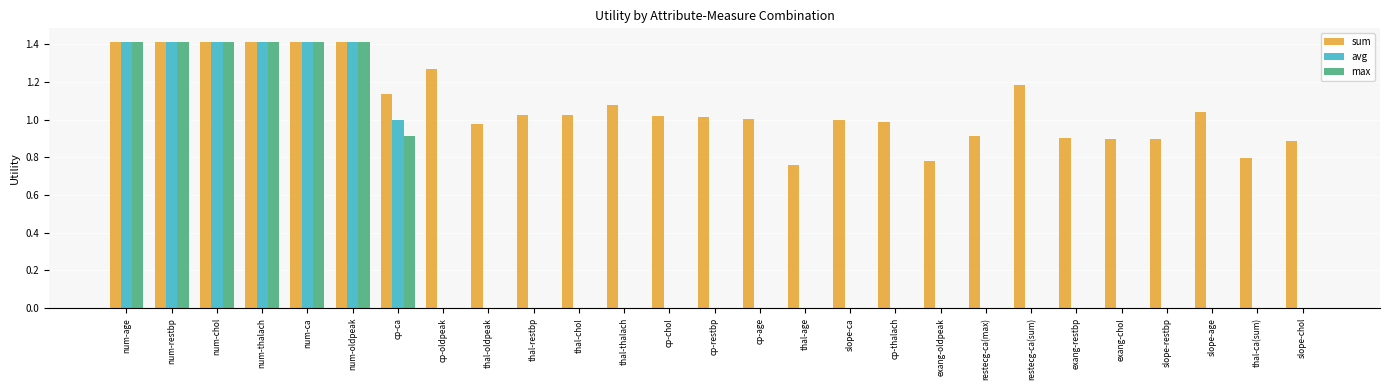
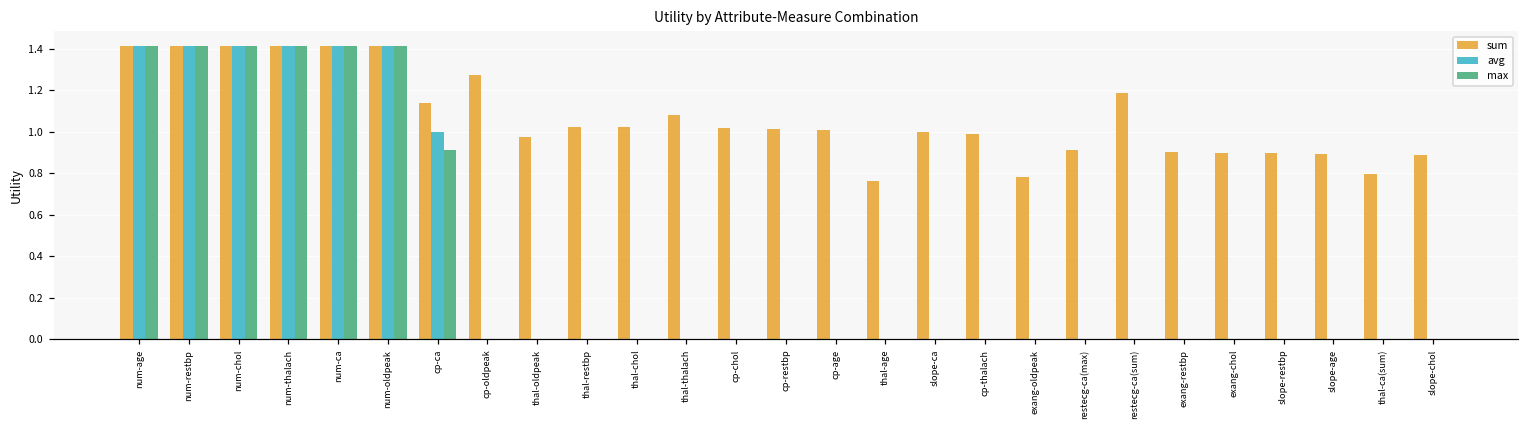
  {
    "sum": {
      "num-age": 1.41,
      "num-restbp": 1.41,
      "num-chol": 1.41,
      "num-thalach": 1.41,
      "num-ca": 1.41,
      "num-oldpeak": 1.41,
      "cp-ca": 1.14,
      "cp-oldpeak": 1.27,
      "thal-oldpeak": 0.98,
      "thal-restbp": 1.02,
      "thal-chol": 1.02,
      "thal-thalach": 1.08,
      "cp-chol": 1.02,
      "cp-restbp": 1.01,
      "cp-age": 1.01,
      "thal-age": 0.76,
      "slope-ca": 1.00,
      "cp-thalach": 0.99,
      "exang-oldpeak": 0.78,
      "restecg-ca(max)": 0.91,
      "restecg-ca(sum)": 1.18,
      "exang-restbp": 0.90,
      "exang-chol": 0.90,
      "slope-restbp": 0.90,
-     "slope-age": 1.04,
+     "slope-age": 0.89,
      "thal-ca(sum)": 0.80,
      "slope-chol": 0.89
    },
    "avg": {
      "num-age": 1.41,
      "num-restbp": 1.41,
      "num-chol": 1.41,
      "num-thalach": 1.41,
      "num-ca": 1.41,
      "num-oldpeak": 1.41,
      "cp-ca": 1.00,
      "cp-oldpeak": 0.00,
      "thal-oldpeak": 0.00,
      "thal-restbp": 0.00,
      "thal-chol": 0.00,
      "thal-thalach": 0.00,
      "cp-chol": 0.00,
      "cp-restbp": 0.00,
      "cp-age": 0.00,
      "thal-age": 0.00,
      "slope-ca": 0.00,
      "cp-thalach": 0.00,
      "exang-oldpeak": 0.00,
      "restecg-ca(max)": 0.00,
      "restecg-ca(sum)": 0.00,
      "exang-restbp": 0.00,
      "exang-chol": 0.00,
      "slope-restbp": 0.00,
      "slope-age": 0.00,
      "thal-ca(sum)": 0.00,
      "slope-chol": 0.00
    },
    "max": {
      "num-age": 1.41,
      "num-restbp": 1.41,
      "num-chol": 1.41,
      "num-thalach": 1.41,
      "num-ca": 1.41,
      "num-oldpeak": 1.41,
      "cp-ca": 0.91,
      "cp-oldpeak": 0.00,
      "thal-oldpeak": 0.00,
      "thal-restbp": 0.00,
      "thal-chol": 0.00,
      "thal-thalach": 0.00,
      "cp-chol": 0.00,
      "cp-restbp": 0.00,
      "cp-age": 0.00,
      "thal-age": 0.00,
      "slope-ca": 0.00,
      "cp-thalach": 0.00,
      "exang-oldpeak": 0.00,
      "restecg-ca(max)": 0.00,
      "restecg-ca(sum)": 0.00,
      "exang-restbp": 0.00,
      "exang-chol": 0.00,
      "slope-restbp": 0.00,
      "slope-age": 0.00,
      "thal-ca(sum)": 0.00,
      "slope-chol": 0.00
    }
  }
